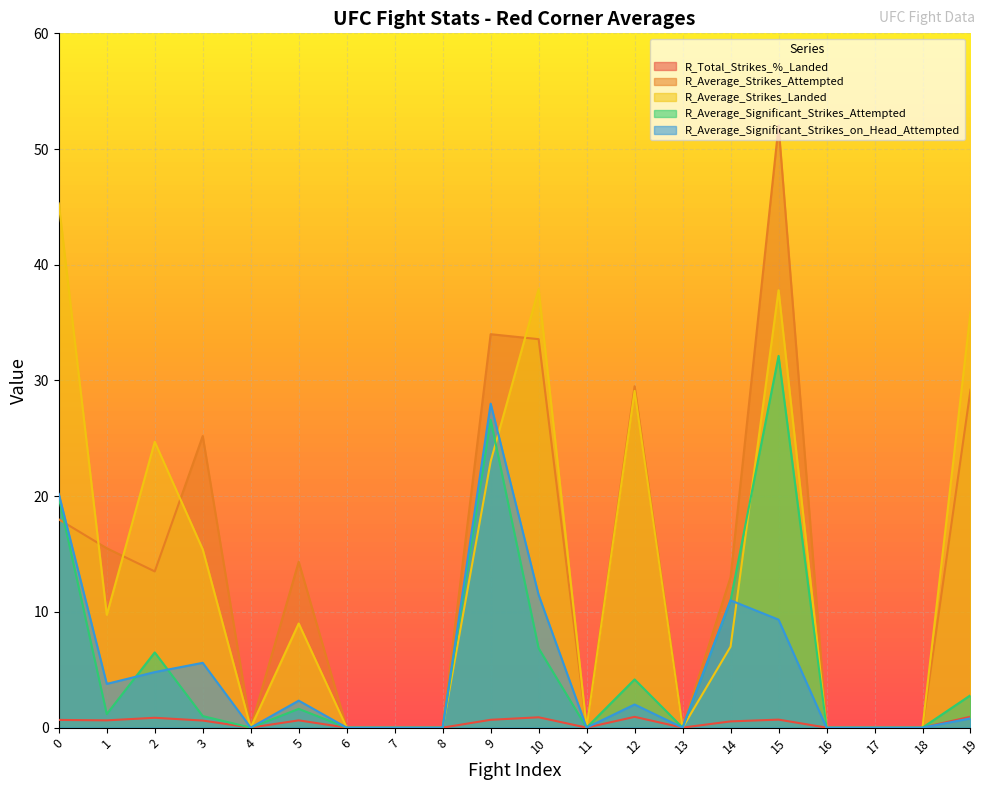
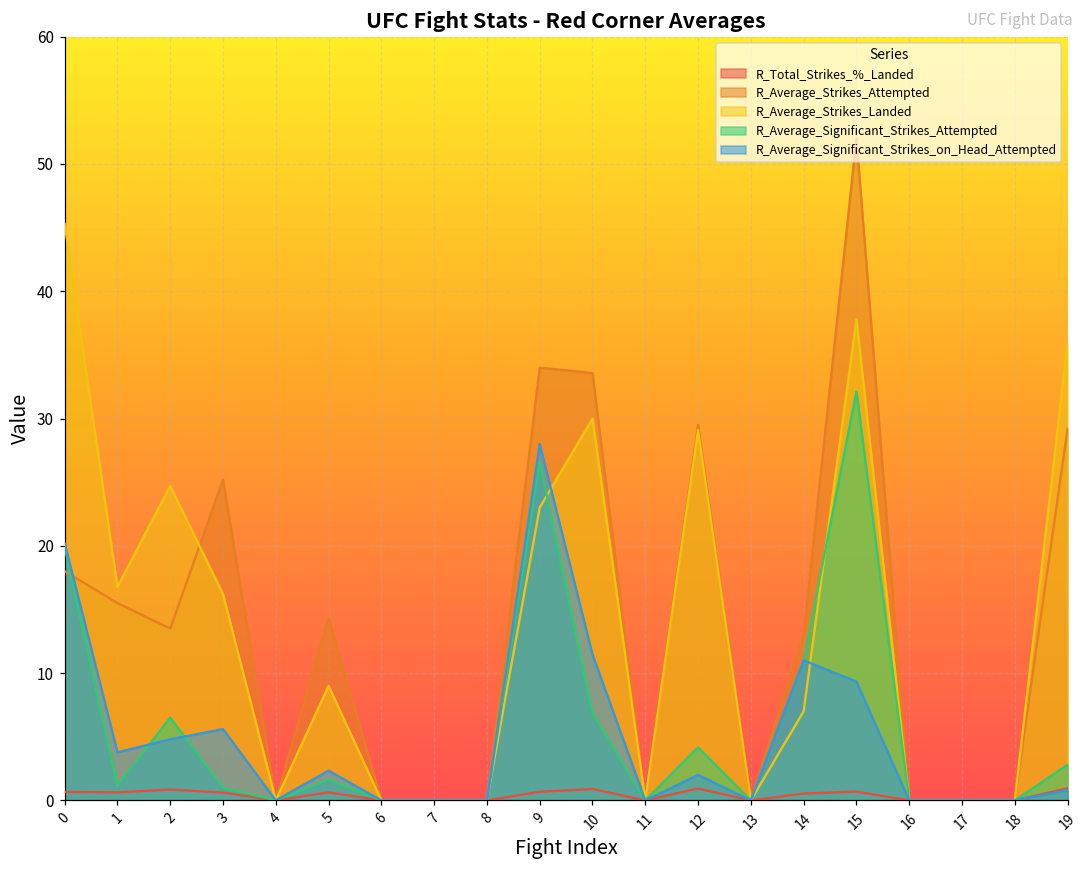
  {
    "R_Average_Strikes_Landed": {
      "0": 45.3,
-     "1": 9.8,
+     "1": 16.8,
      "2": 24.7,
-     "3": 15.4,
+     "3": 16.2,
      "5": 9.0,
      "9": 23.0,
-     "10": 37.9,
+     "10": 30.0,
      "12": 29.1,
      "14": 7.0,
      "15": 37.8,
      "19": 35.9
    },
    "R_Average_Significant_Strikes_Attempted": {
      "0": 19.9,
      "1": 1.2,
      "2": 6.5,
      "3": 1.0,
      "5": 1.6,
      "9": 26.6,
      "10": 6.9,
      "12": 4.2,
      "15": 32.1,
      "19": 2.8
    },
    "R_Average_Significant_Strikes_on_Head_Attempted": {
      "0": 20.2,
      "1": 3.8,
      "2": 4.8,
      "3": 5.6,
      "5": 2.3,
      "9": 28.0,
      "10": 11.5,
      "12": 2.0,
      "15": 9.3
    }
  }
